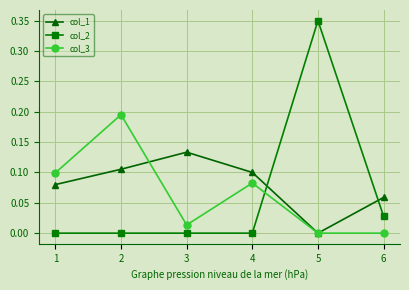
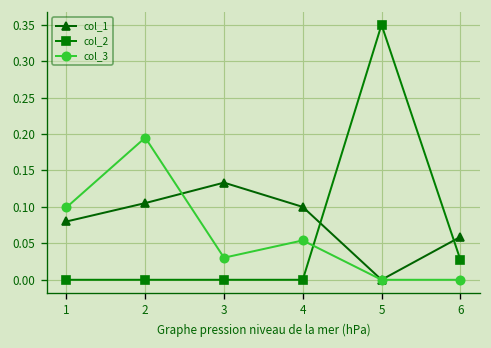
  {
    "col_3": {
      "1": 0.10,
      "2": 0.20,
-     "3": 0.01,
-     "4": 0.08,
+     "3": 0.03,
+     "4": 0.05,
      "6": 0.00
    }
  }
